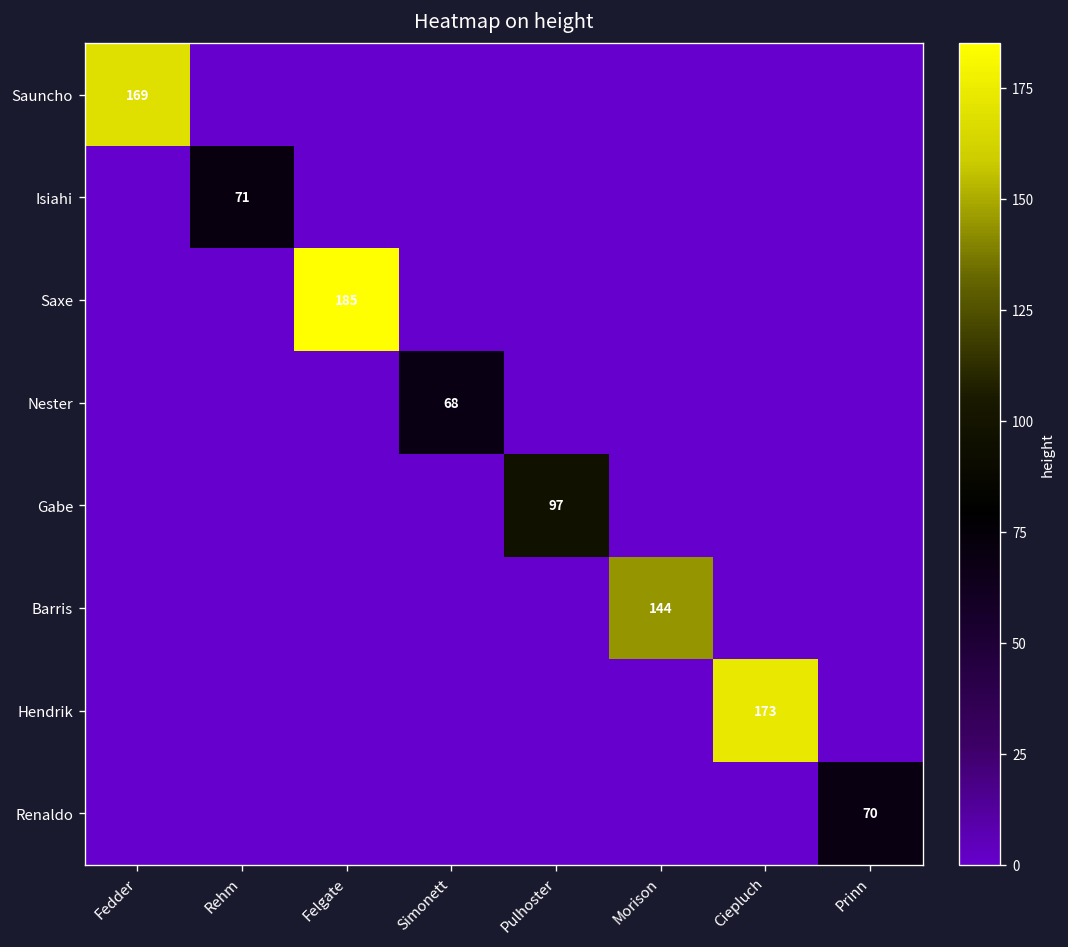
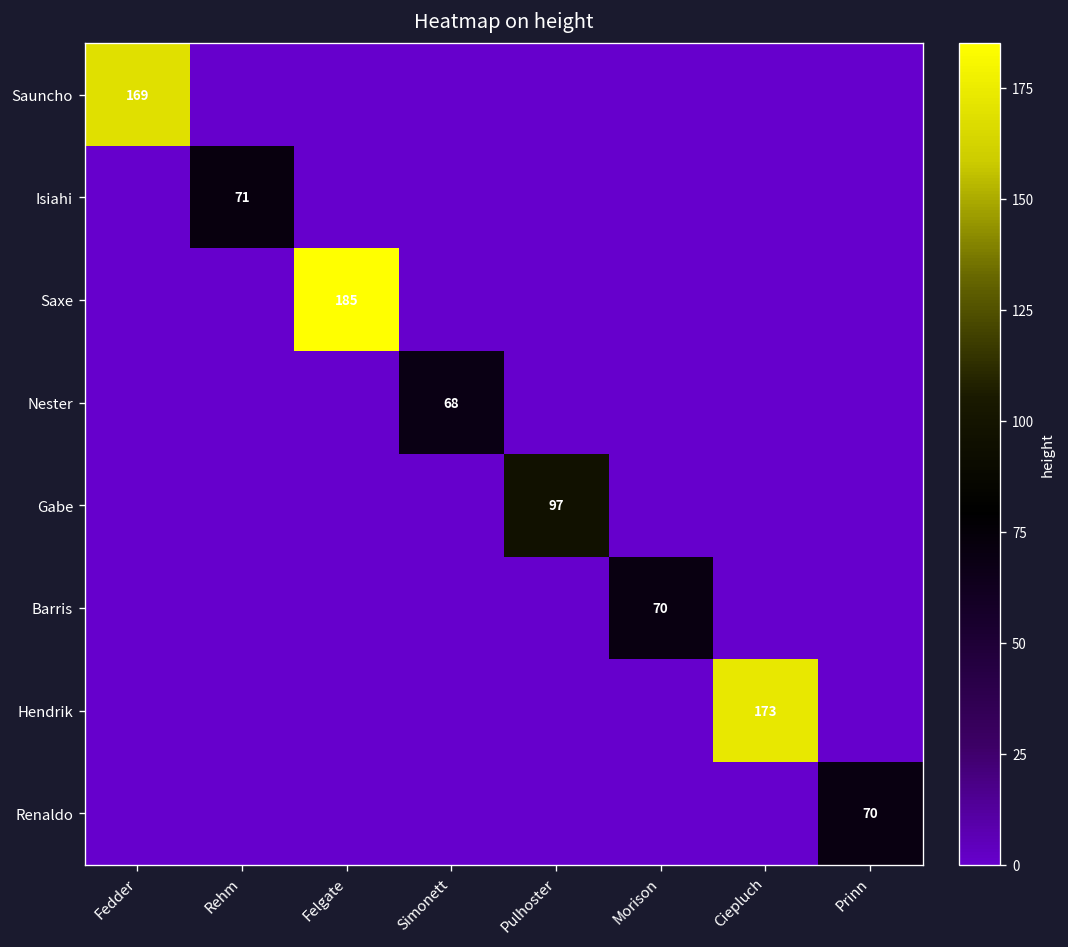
  {
    "Sauncho": {
      "Fedder": 169
    },
    "Isiahi": {
      "Rehm": 71
    },
    "Saxe": {
      "Felgate": 185
    },
    "Nester": {
      "Simonett": 68
    },
    "Gabe": {
      "Pulhoster": 97
    },
    "Barris": {
-     "Morison": 144
+     "Morison": 70
    },
    "Hendrik": {
      "Ciepluch": 173
    },
    "Renaldo": {
      "Prinn": 70
    }
  }
